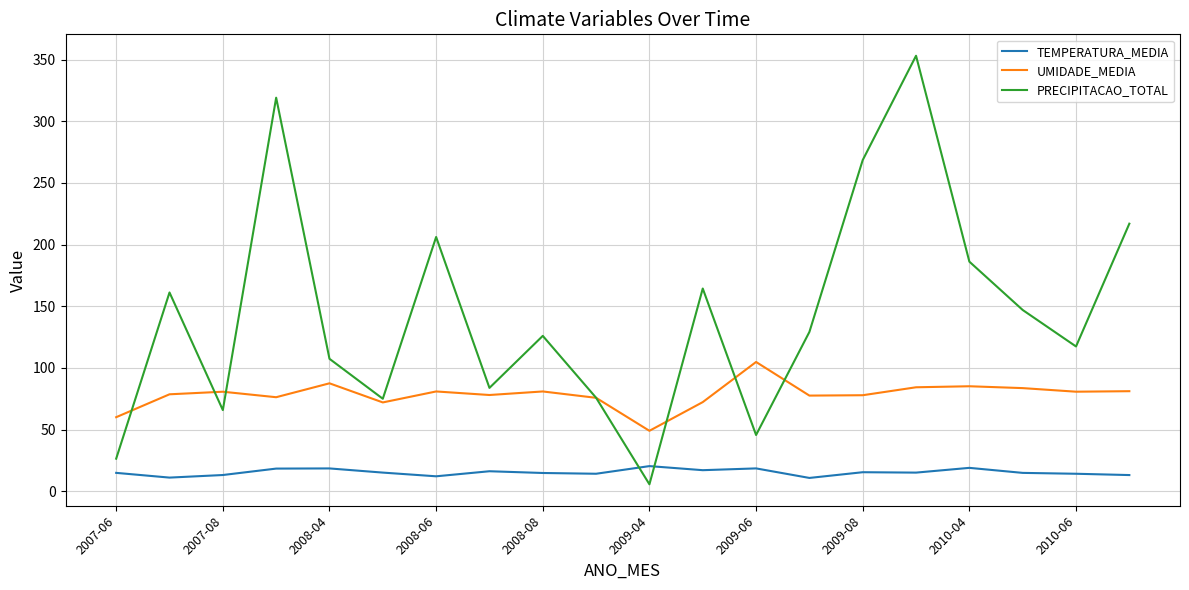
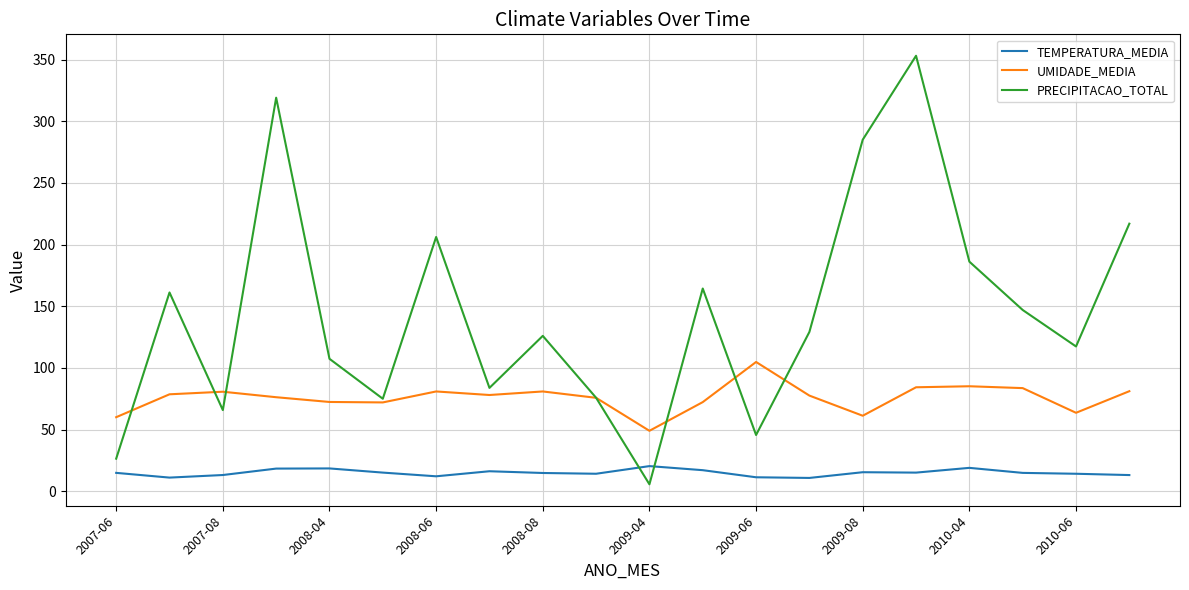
  {
    "TEMPERATURA_MEDIA": {
      "2007-06": 15,
      "2007-08": 13,
      "2008-04": 18,
      "2008-06": 12,
      "2008-08": 15,
      "2009-04": 20,
-     "2009-06": 19,
+     "2009-06": 11,
      "2009-08": 15,
      "2010-04": 19,
      "2010-06": 14
    },
    "UMIDADE_MEDIA": {
      "2007-06": 60,
      "2007-08": 81,
-     "2008-04": 88,
+     "2008-04": 72,
      "2008-06": 81,
      "2008-08": 81,
      "2009-04": 49,
      "2009-06": 105,
-     "2009-08": 78,
+     "2009-08": 61,
      "2010-04": 85,
-     "2010-06": 81
+     "2010-06": 64
    },
    "PRECIPITACAO_TOTAL": {
      "2007-06": 26,
      "2007-08": 66,
      "2008-04": 107,
      "2008-06": 206,
      "2008-08": 126,
      "2009-04": 6,
      "2009-06": 46,
-     "2009-08": 269,
+     "2009-08": 285,
      "2010-04": 186,
      "2010-06": 117
    }
  }
